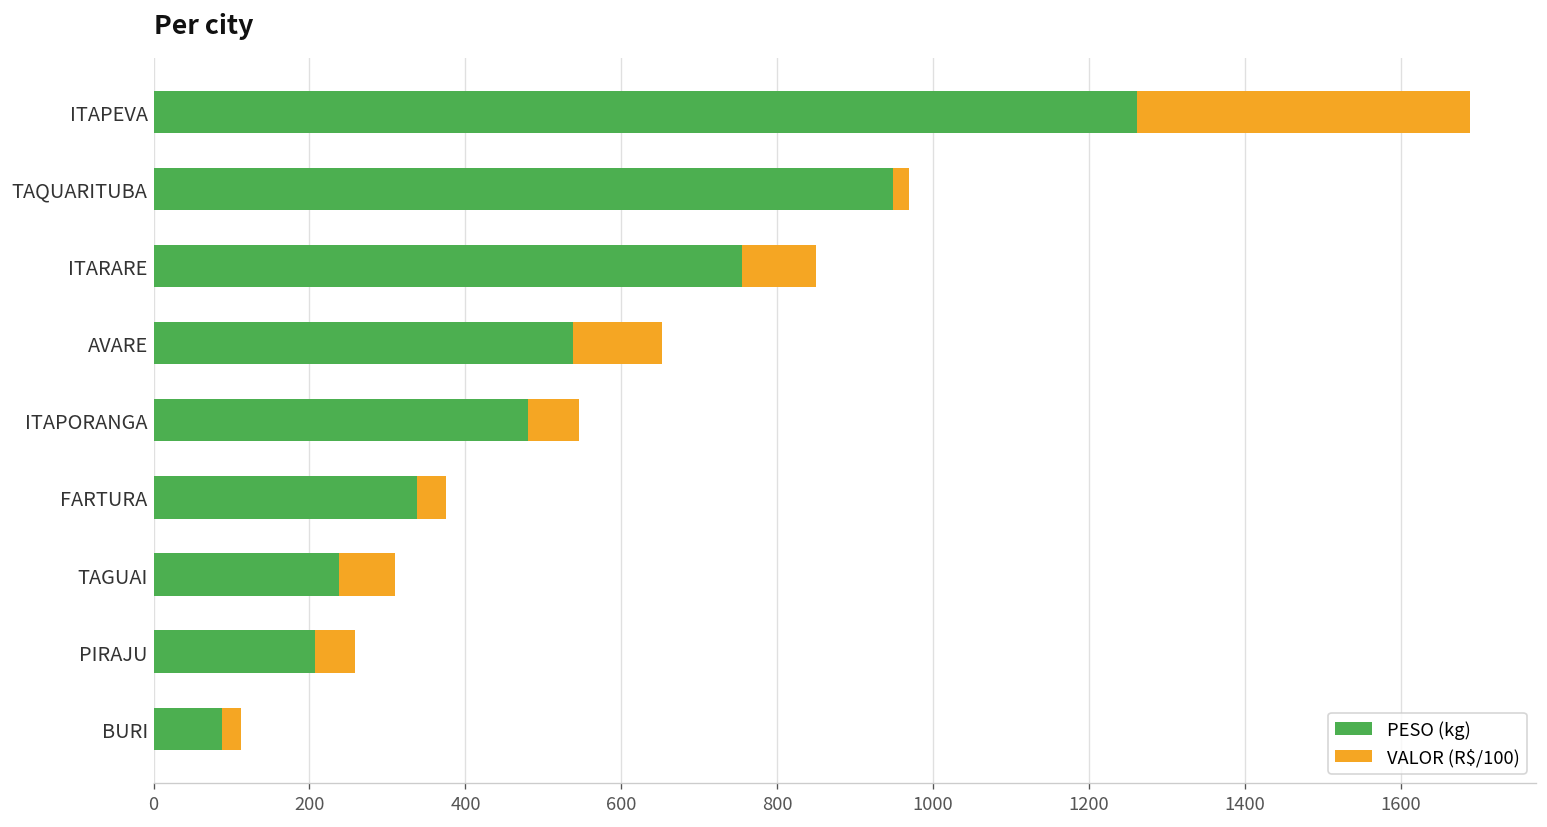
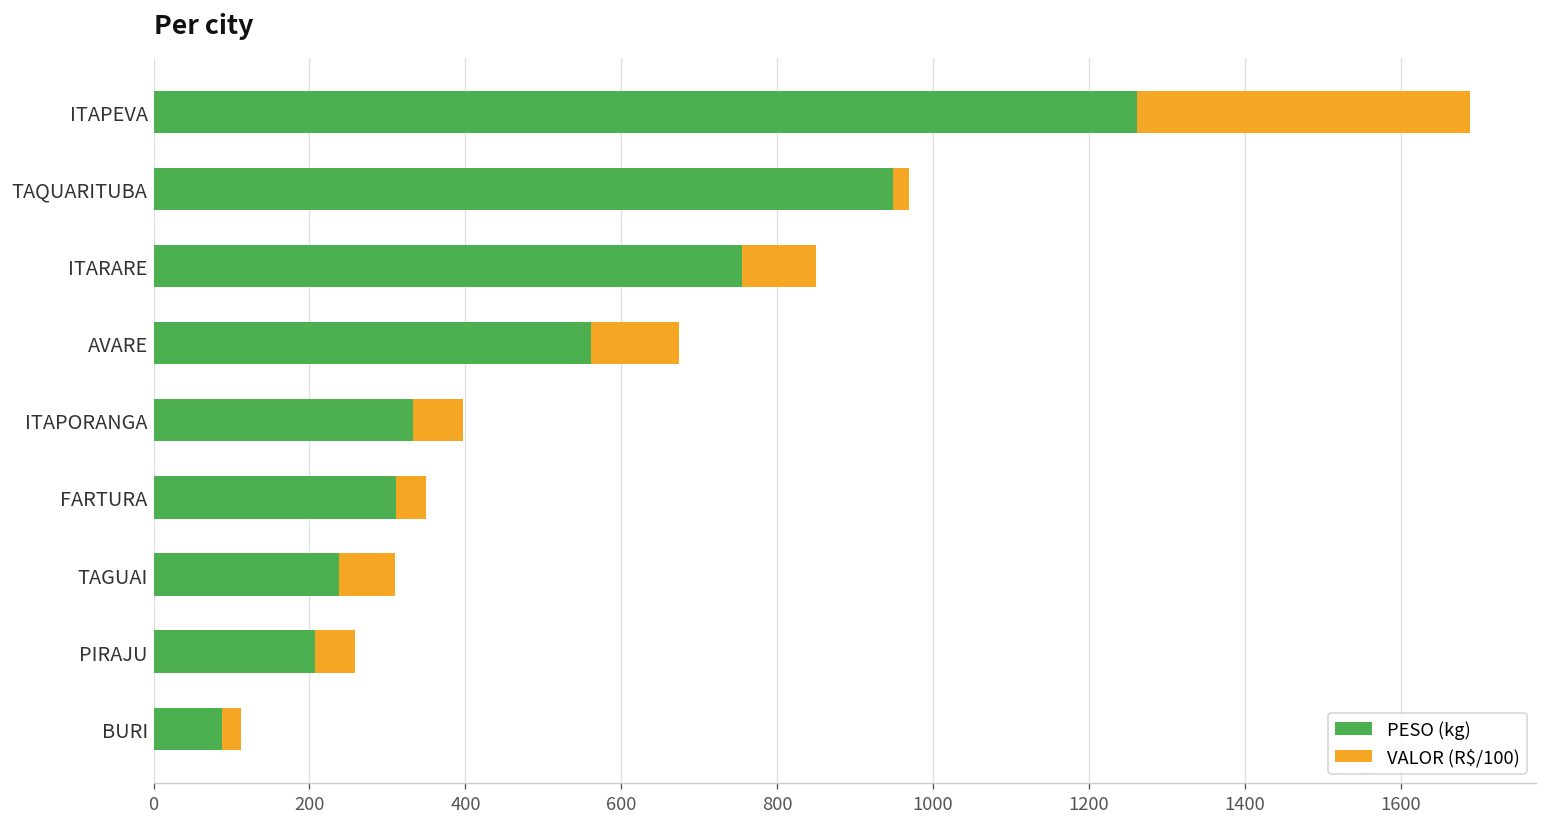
  {
    "PESO (kg)": {
      "ITAPEVA": 1260,
      "TAQUARITUBA": 950,
      "ITARARE": 750,
-     "AVARE": 540,
-     "ITAPORANGA": 480,
-     "FARTURA": 340,
+     "AVARE": 560,
+     "ITAPORANGA": 330,
+     "FARTURA": 310,
      "TAGUAI": 240,
      "PIRAJU": 210,
      "BURI": 90
    },
    "VALOR (R$/100)": {
      "ITAPEVA": 430,
      "TAQUARITUBA": 20,
      "ITARARE": 100,
      "AVARE": 110,
      "ITAPORANGA": 60,
      "FARTURA": 40,
      "TAGUAI": 70,
      "PIRAJU": 50,
      "BURI": 20
    }
  }
